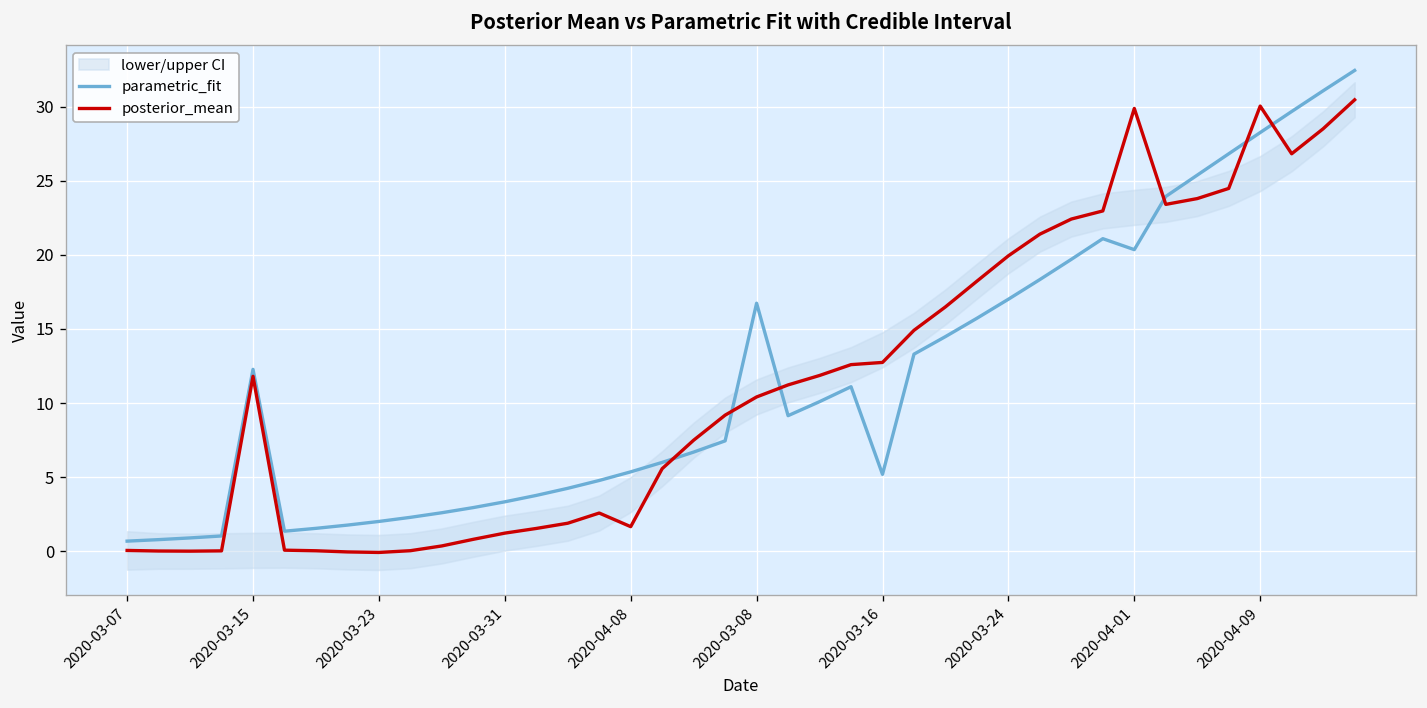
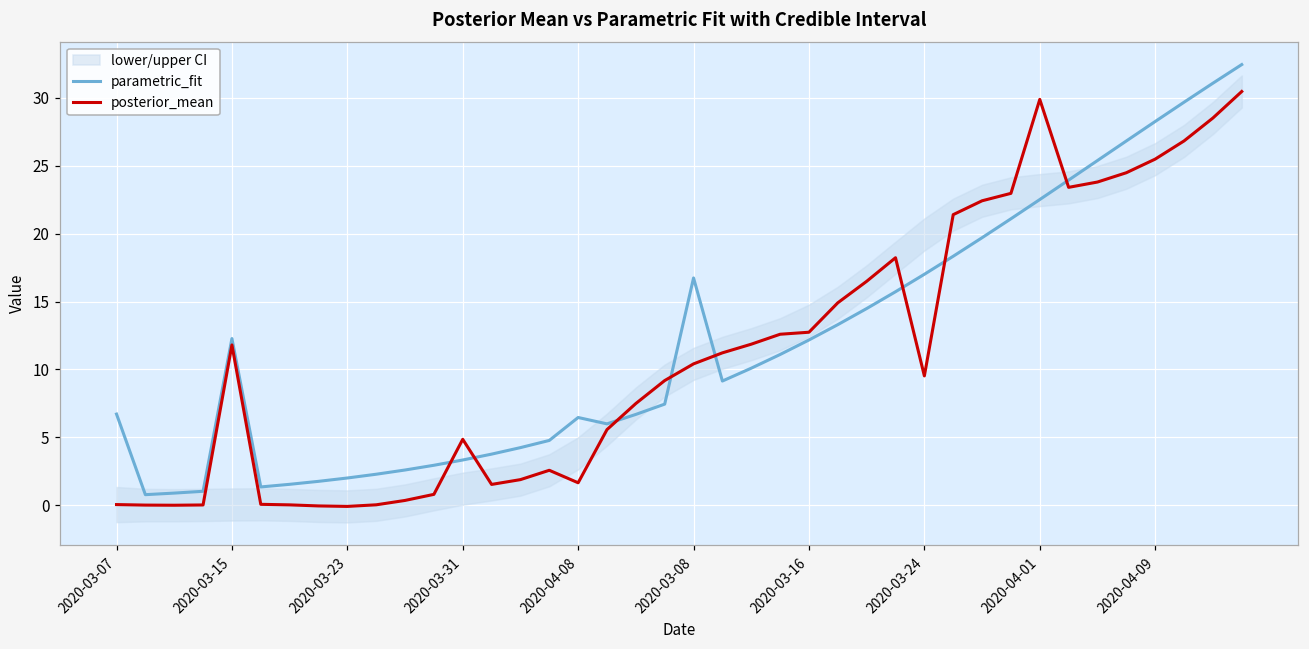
  {
    "parametric_fit": {
-     "2020-03-07": 0.7,
+     "2020-03-07": 6.7,
      "2020-03-15": 12.3,
      "2020-03-23": 2.0,
      "2020-03-31": 3.3,
-     "2020-04-08": 5.4,
+     "2020-04-08": 6.5,
      "2020-03-08": 16.7,
-     "2020-03-16": 5.2,
+     "2020-03-16": 12.2,
      "2020-03-24": 17.0,
-     "2020-04-01": 20.4,
+     "2020-04-01": 22.5,
      "2020-04-09": 28.3
    },
    "posterior_mean": {
      "2020-03-07": 0.1,
      "2020-03-15": 11.8,
      "2020-03-23": -0.1,
-     "2020-03-31": 1.2,
+     "2020-03-31": 4.9,
      "2020-04-08": 1.7,
      "2020-03-08": 10.4,
      "2020-03-16": 12.7,
-     "2020-03-24": 19.9,
+     "2020-03-24": 9.5,
      "2020-04-01": 29.9,
-     "2020-04-09": 30.0
+     "2020-04-09": 25.5
    }
  }
